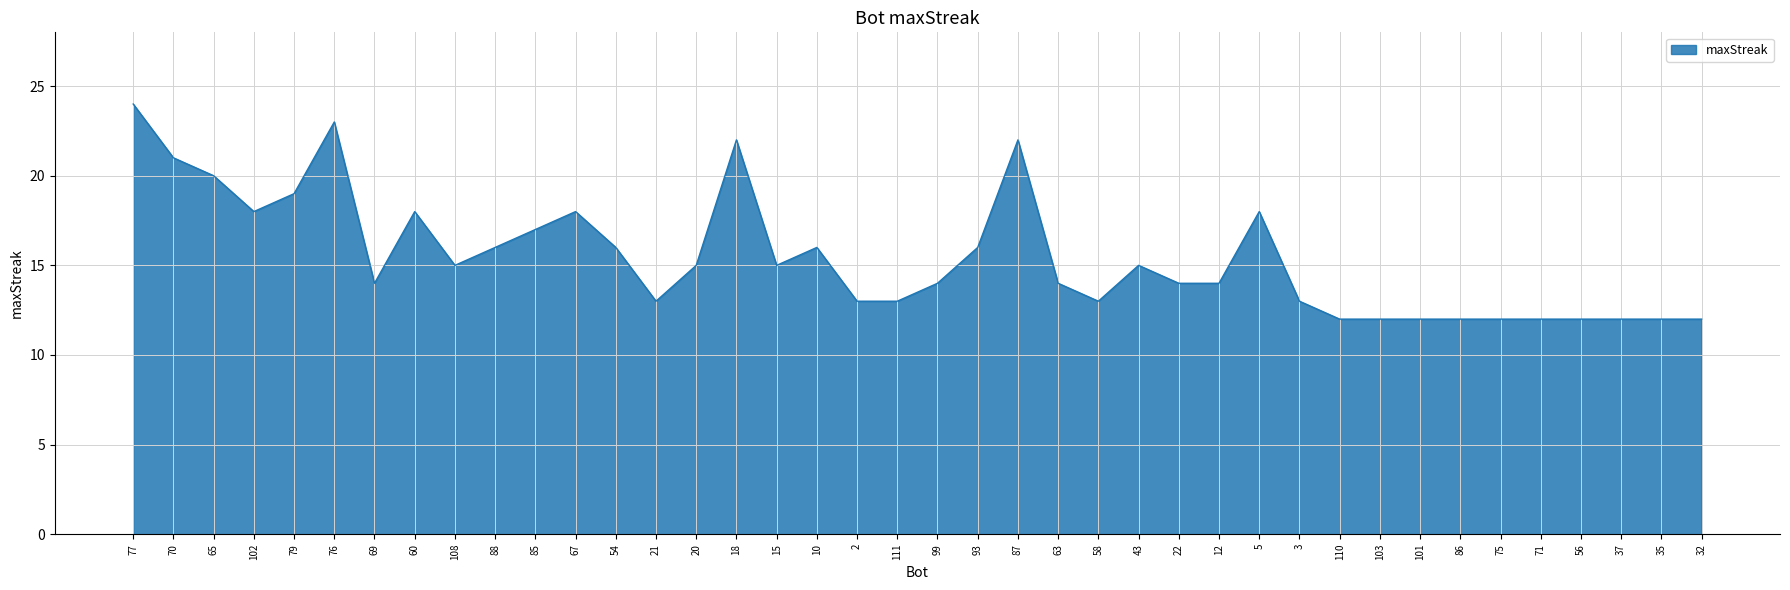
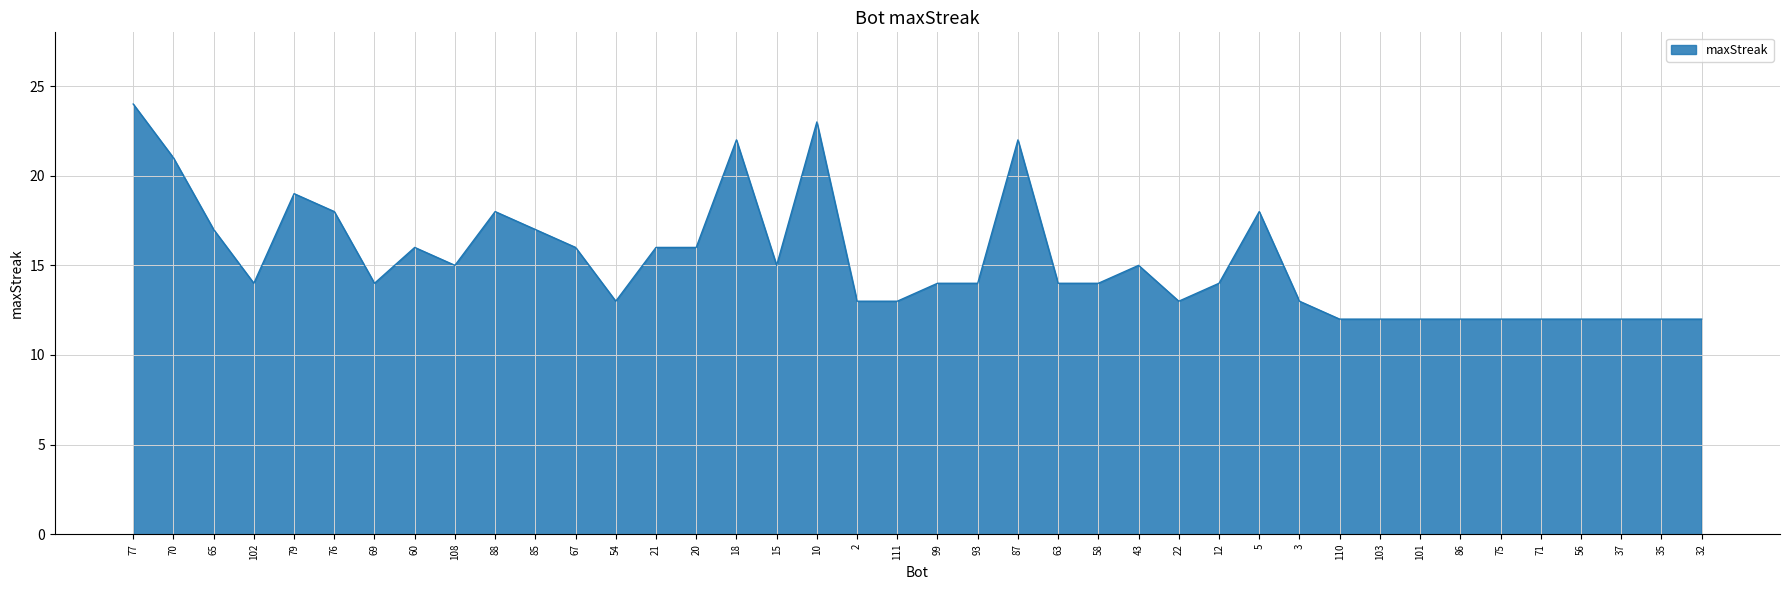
  {
    "77": 24,
    "70": 21,
-   "65": 20,
-   "102": 18,
+   "65": 17,
+   "102": 14,
    "79": 19,
-   "76": 23,
+   "76": 18,
    "69": 14,
-   "60": 18,
+   "60": 16,
    "108": 15,
-   "88": 16,
+   "88": 18,
    "85": 17,
-   "67": 18,
-   "54": 16,
-   "21": 13,
-   "20": 15,
+   "67": 16,
+   "54": 13,
+   "21": 16,
+   "20": 16,
    "18": 22,
    "15": 15,
-   "10": 16,
+   "10": 23,
    "2": 13,
    "111": 13,
    "99": 14,
-   "93": 16,
+   "93": 14,
    "87": 22,
    "63": 14,
-   "58": 13,
+   "58": 14,
    "43": 15,
-   "22": 14,
+   "22": 13,
    "12": 14,
    "5": 18,
    "3": 13,
    "110": 12,
    "103": 12,
    "101": 12,
    "86": 12,
    "75": 12,
    "71": 12,
    "56": 12,
    "37": 12,
    "35": 12,
    "32": 12
  }
